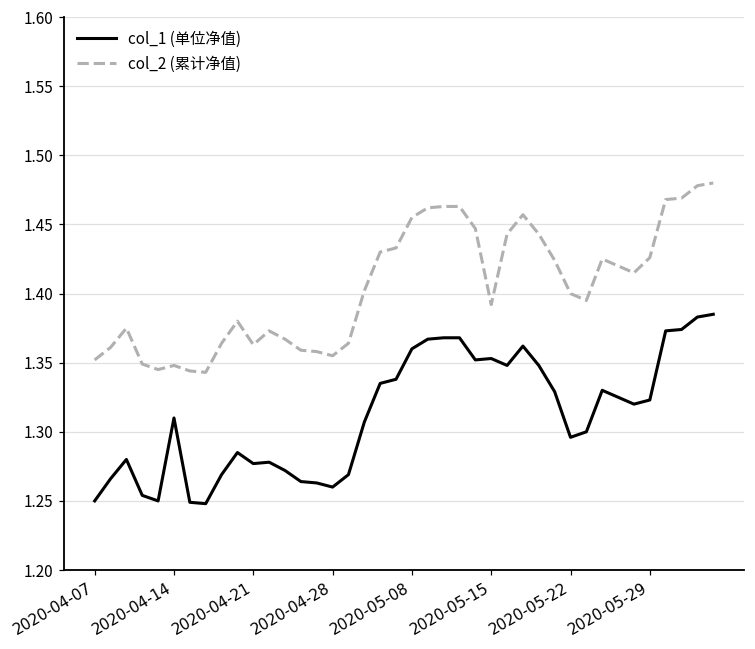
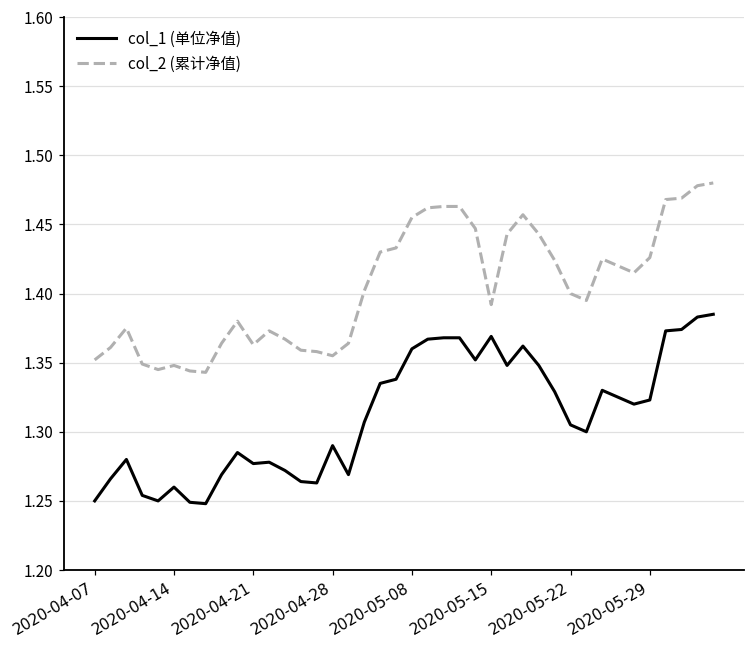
  {
    "col_1 (单位净值)": {
      "2020-04-07": 1.250,
-     "2020-04-14": 1.31,
+     "2020-04-14": 1.26,
      "2020-04-21": 1.277,
-     "2020-04-28": 1.26,
+     "2020-04-28": 1.29,
      "2020-05-08": 1.360,
-     "2020-05-15": 1.353,
-     "2020-05-22": 1.296,
+     "2020-05-15": 1.369,
+     "2020-05-22": 1.305,
      "2020-05-29": 1.323
    },
    "col_2 (累计净值)": {
      "2020-04-07": 1.352,
      "2020-04-14": 1.348,
      "2020-04-21": 1.363,
      "2020-04-28": 1.355,
      "2020-05-08": 1.455,
      "2020-05-15": 1.392,
      "2020-05-22": 1.400,
      "2020-05-29": 1.426
    }
  }
